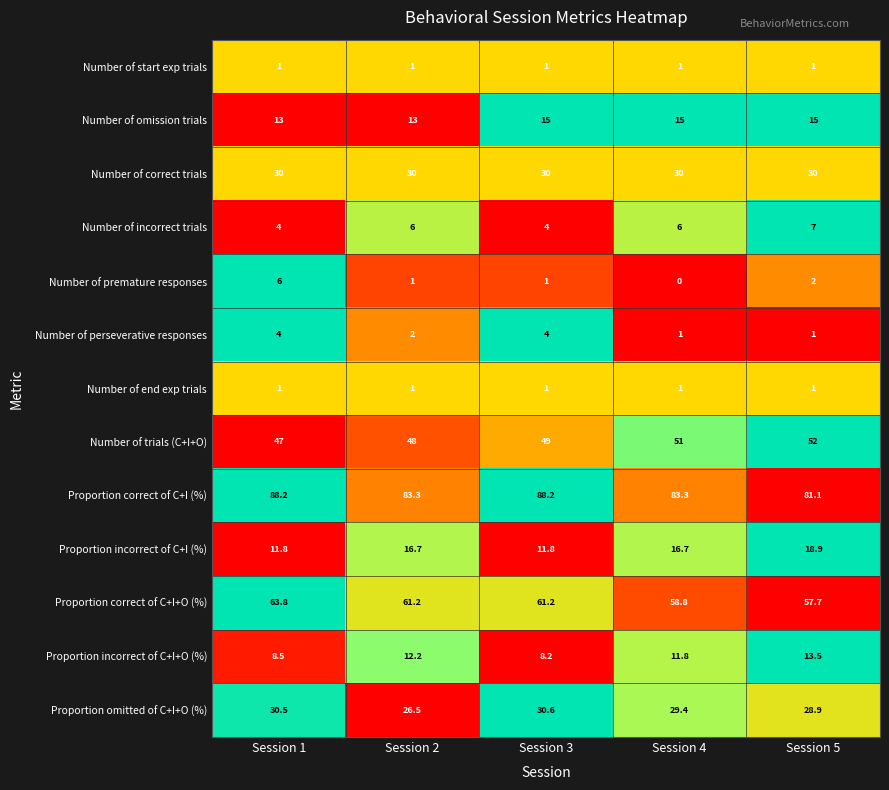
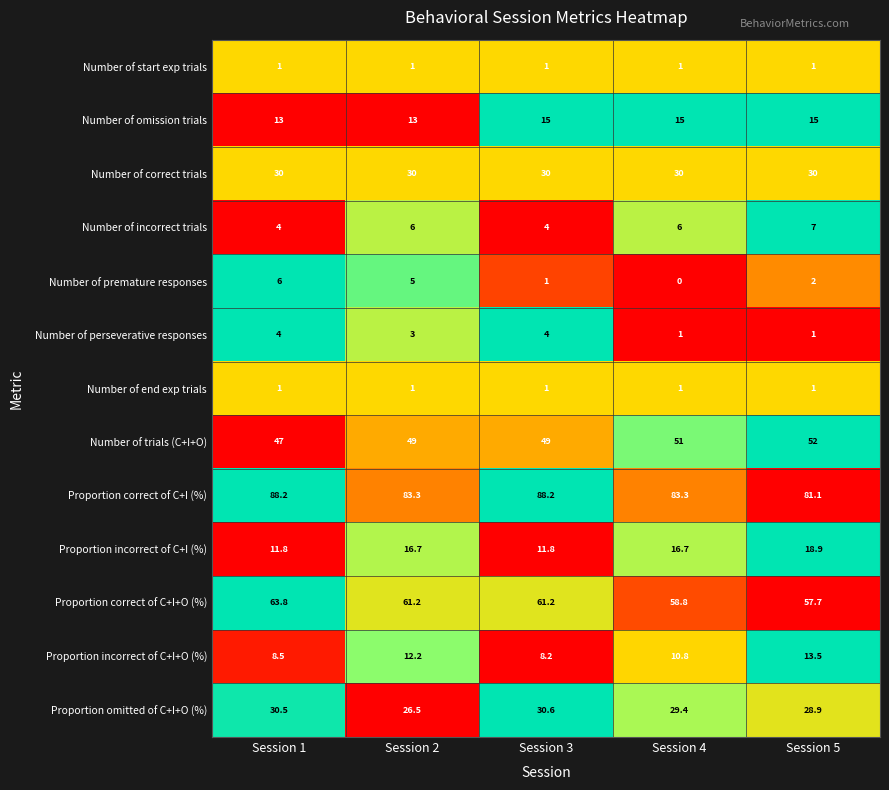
  {
    "Number of start exp trials": {
      "Session 1": 1,
      "Session 2": 1,
      "Session 3": 1,
      "Session 4": 1,
      "Session 5": 1
    },
    "Number of omission trials": {
      "Session 1": 13,
      "Session 2": 13,
      "Session 3": 15,
      "Session 4": 15,
      "Session 5": 15
    },
    "Number of correct trials": {
      "Session 1": 30,
      "Session 2": 30,
      "Session 3": 30,
      "Session 4": 30,
      "Session 5": 30
    },
    "Number of incorrect trials": {
      "Session 1": 4,
      "Session 2": 6,
      "Session 3": 4,
      "Session 4": 6,
      "Session 5": 7
    },
    "Number of premature responses": {
      "Session 1": 6,
-     "Session 2": 1,
+     "Session 2": 5,
      "Session 3": 1,
      "Session 4": 0,
      "Session 5": 2
    },
    "Number of perseverative responses": {
      "Session 1": 4,
-     "Session 2": 2,
+     "Session 2": 3,
      "Session 3": 4,
      "Session 4": 1,
      "Session 5": 1
    },
    "Number of end exp trials": {
      "Session 1": 1,
      "Session 2": 1,
      "Session 3": 1,
      "Session 4": 1,
      "Session 5": 1
    },
    "Number of trials (C+I+O)": {
      "Session 1": 47,
-     "Session 2": 48,
+     "Session 2": 49,
      "Session 3": 49,
      "Session 4": 51,
      "Session 5": 52
    },
    "Proportion correct of C+I (%)": {
      "Session 1": 88.2,
      "Session 2": 83.3,
      "Session 3": 88.2,
      "Session 4": 83.3,
      "Session 5": 81.1
    },
    "Proportion incorrect of C+I (%)": {
      "Session 1": 11.8,
      "Session 2": 16.7,
      "Session 3": 11.8,
      "Session 4": 16.7,
      "Session 5": 18.9
    },
    "Proportion correct of C+I+O (%)": {
      "Session 1": 63.8,
      "Session 2": 61.2,
      "Session 3": 61.2,
      "Session 4": 58.8,
      "Session 5": 57.7
    },
    "Proportion incorrect of C+I+O (%)": {
      "Session 1": 8.5,
      "Session 2": 12.2,
      "Session 3": 8.2,
-     "Session 4": 11.8,
+     "Session 4": 10.8,
      "Session 5": 13.5
    },
    "Proportion omitted of C+I+O (%)": {
      "Session 1": 30.5,
      "Session 2": 26.5,
      "Session 3": 30.6,
      "Session 4": 29.4,
      "Session 5": 28.9
    }
  }
